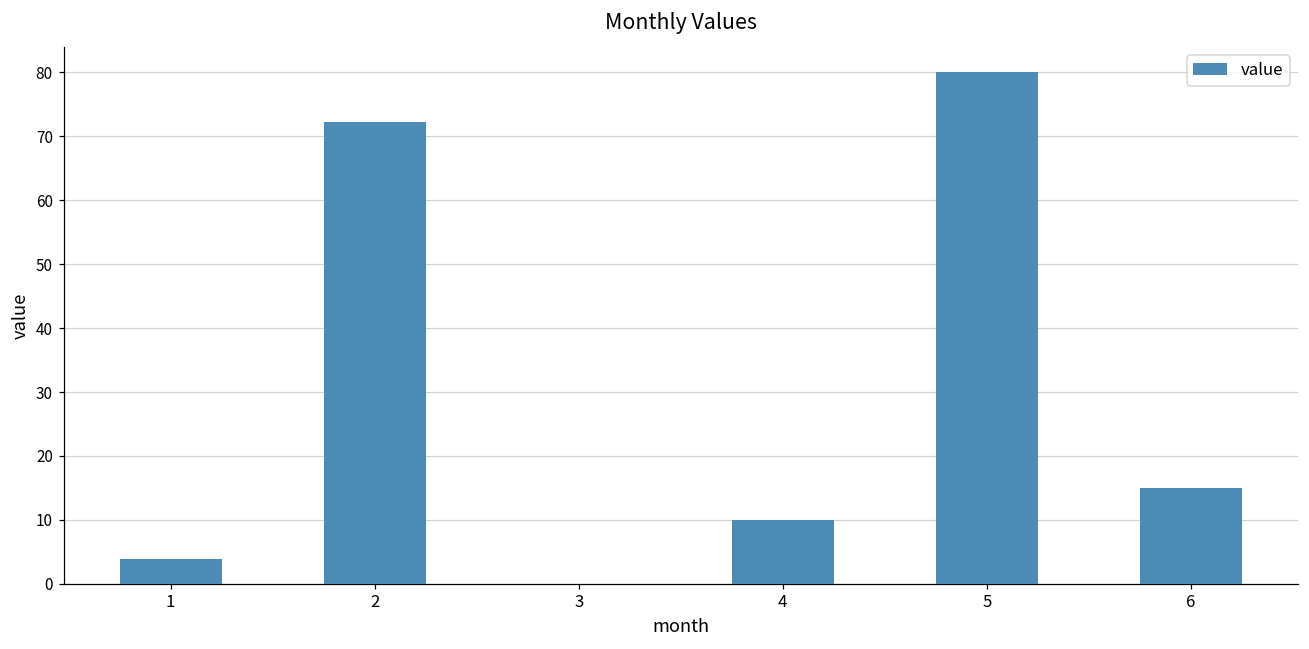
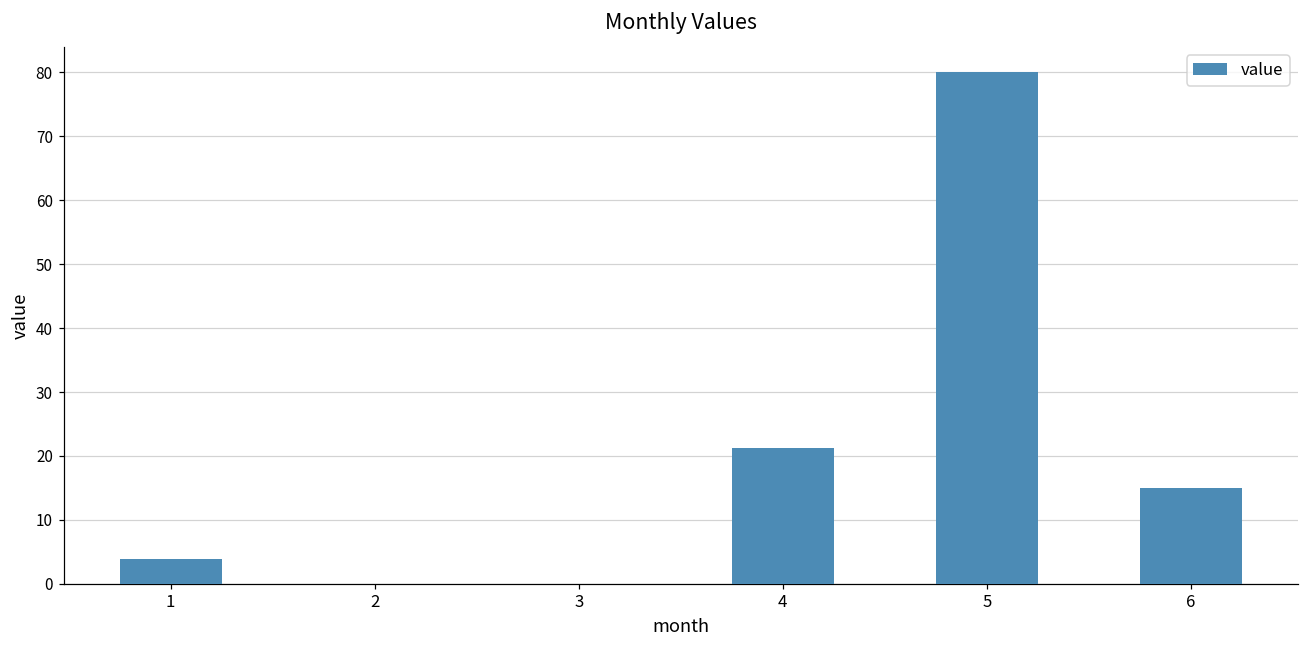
  {
    "1": 4,
-   "2": 72,
+   "2": 0,
    "3": 0,
-   "4": 10,
+   "4": 21,
    "5": 80,
    "6": 15
  }
